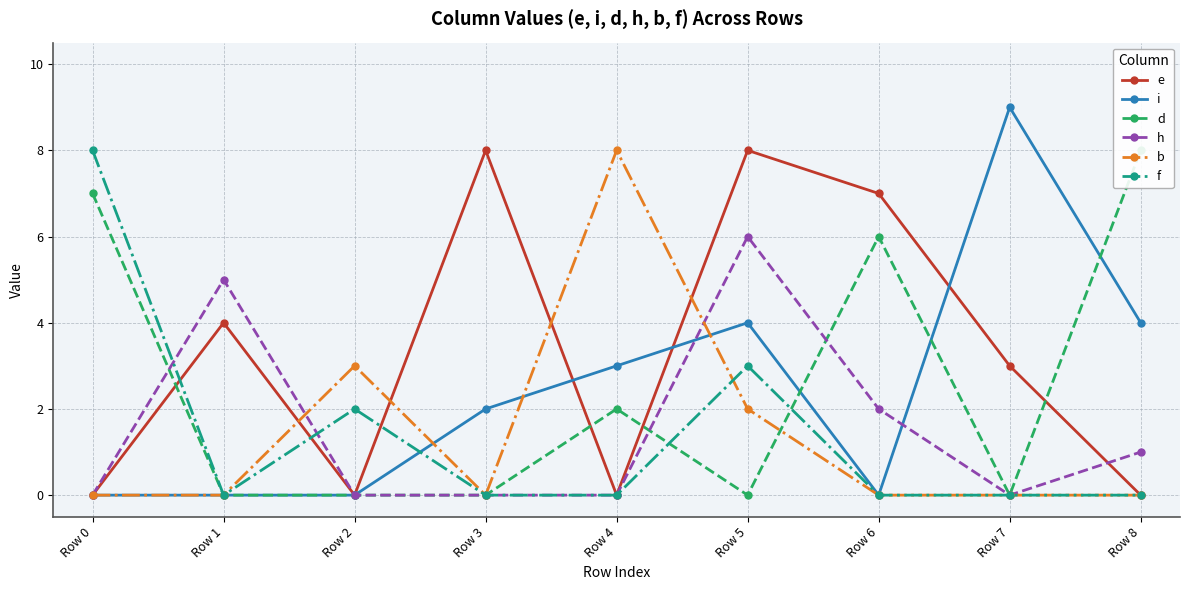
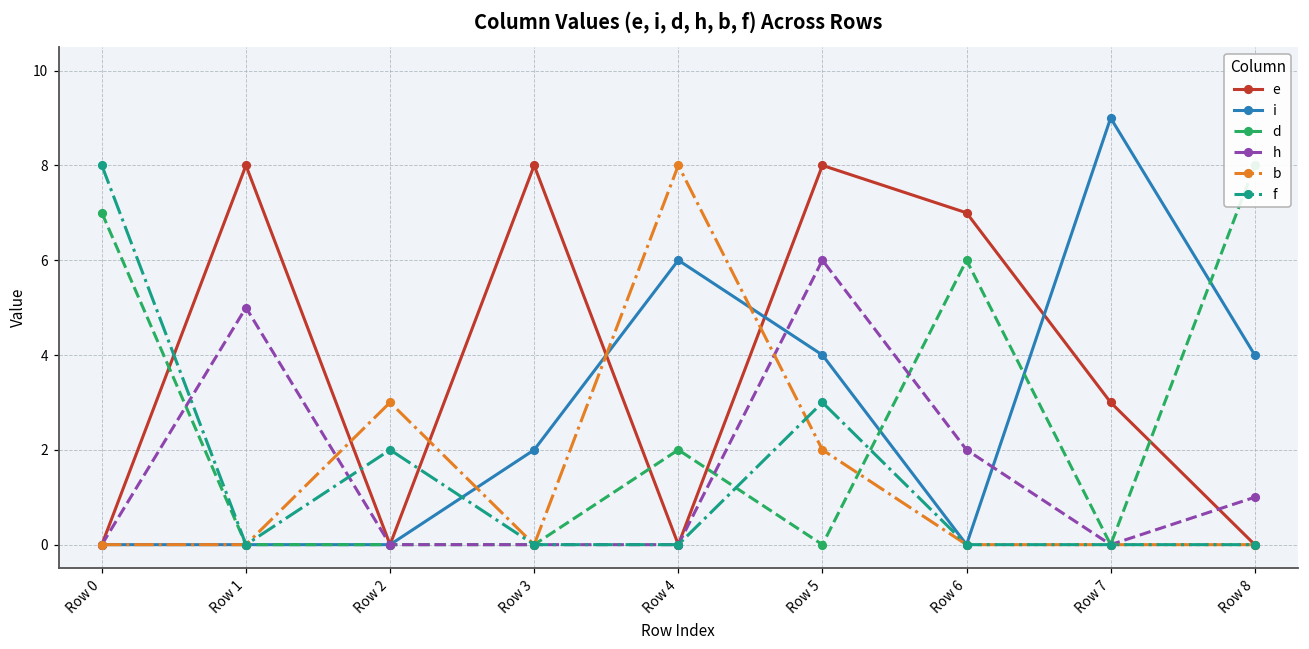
  {
    "e": {
-     "Row 1": 4,
+     "Row 1": 8,
      "Row 3": 8,
      "Row 5": 8,
      "Row 6": 7,
      "Row 7": 3
    },
    "i": {
      "Row 3": 2,
-     "Row 4": 3,
+     "Row 4": 6,
      "Row 5": 4,
      "Row 7": 9,
      "Row 8": 4
    },
    "h": {
      "Row 1": 5,
      "Row 5": 6,
      "Row 6": 2,
      "Row 8": 1
    },
    "b": {
      "Row 2": 3,
      "Row 4": 8,
      "Row 5": 2
    }
  }
